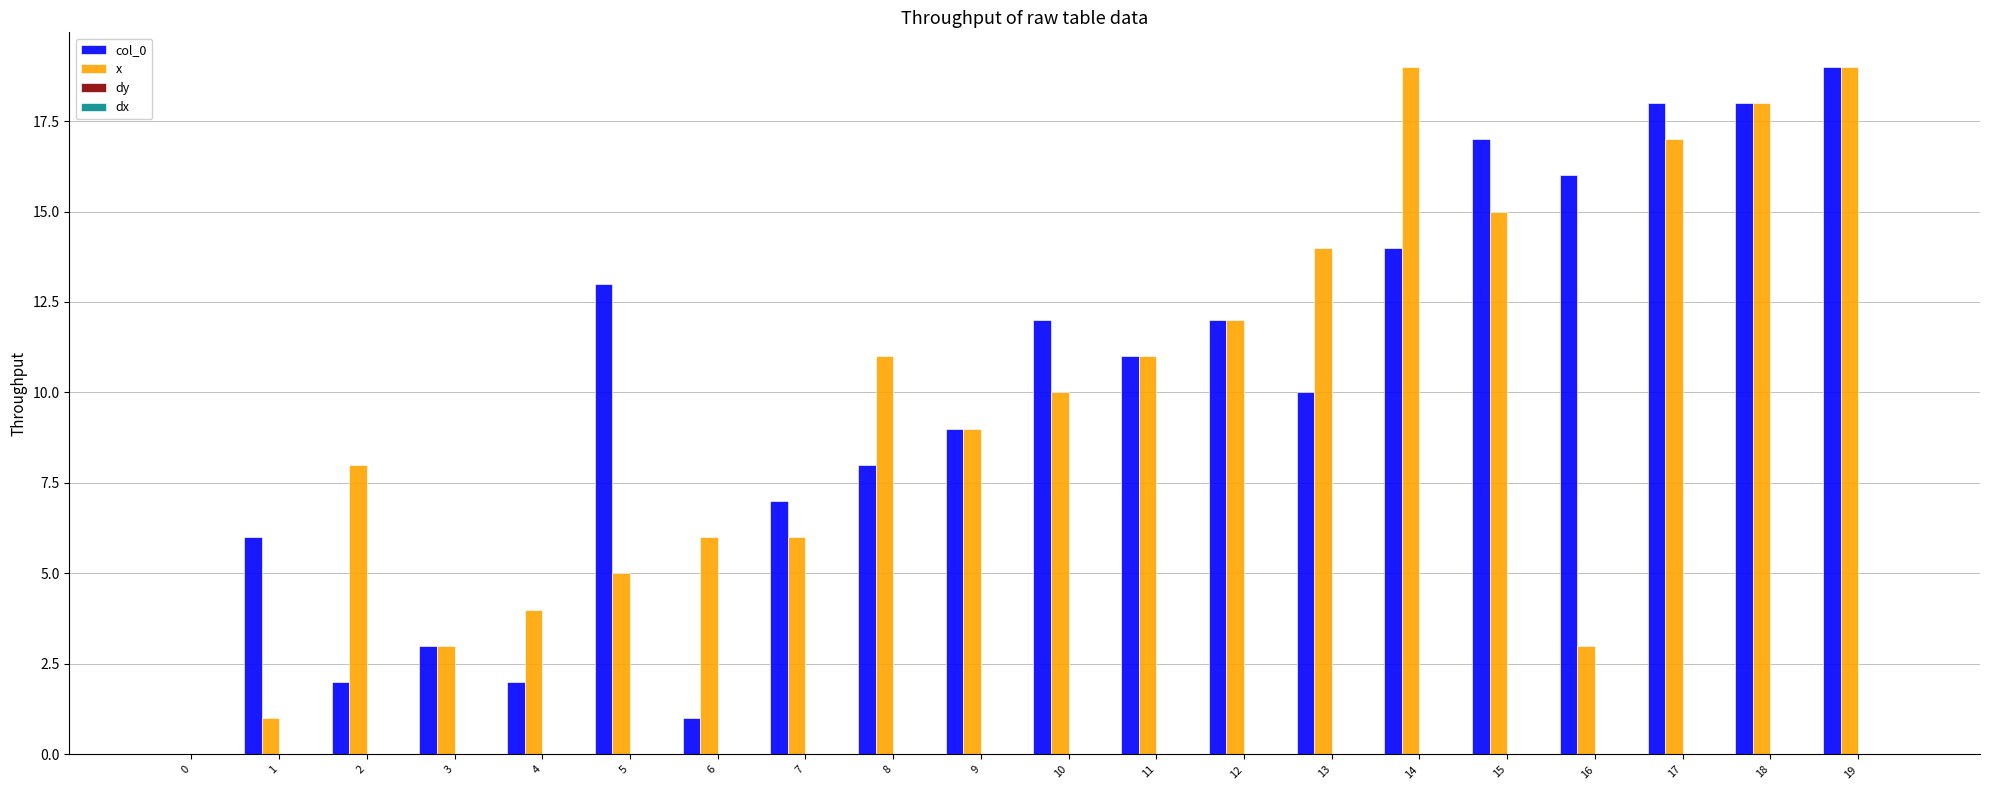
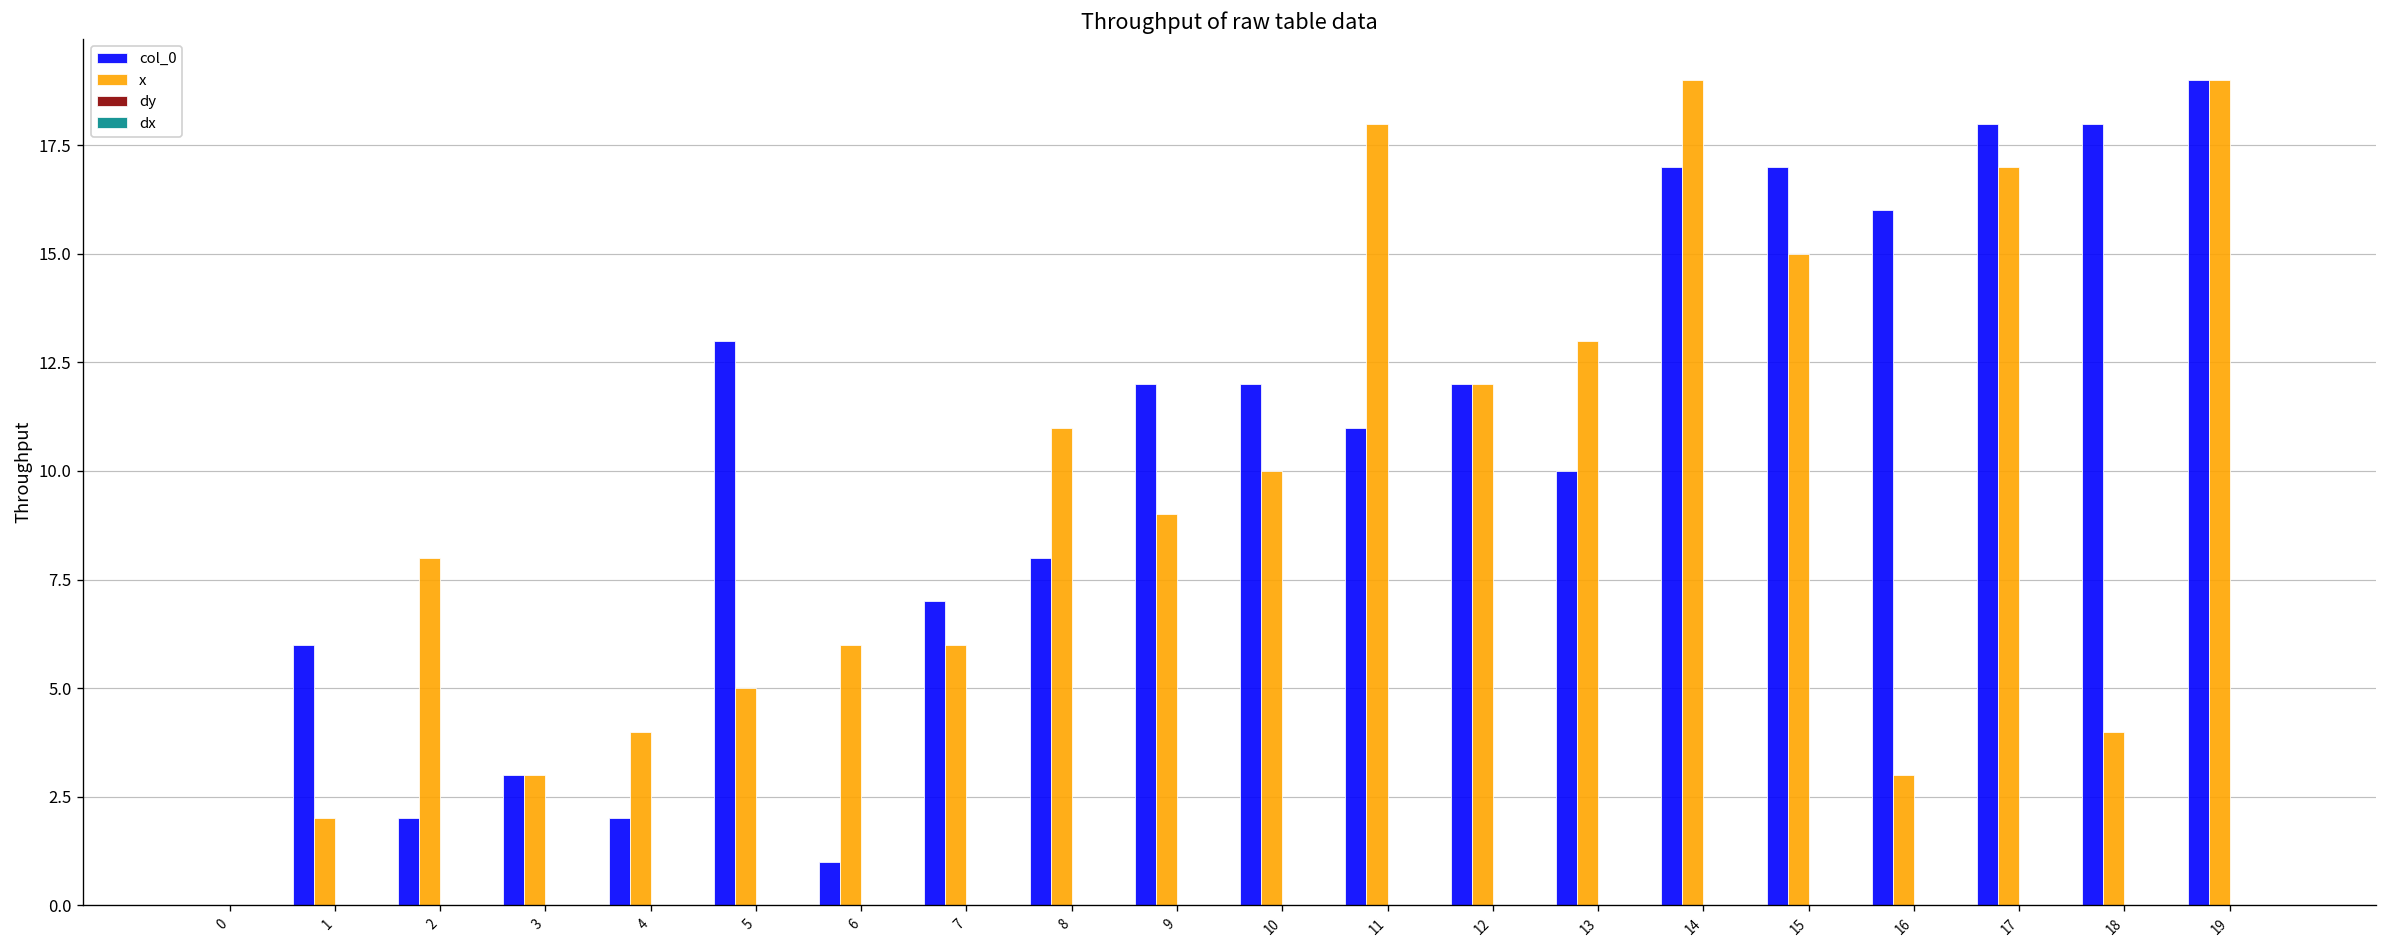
  {
    "col_0": {
      "0": 0,
      "1": 6,
      "2": 2,
      "3": 3,
      "4": 2,
      "5": 13,
      "6": 1,
      "7": 7,
      "8": 8,
-     "9": 9,
+     "9": 12,
      "10": 12,
      "11": 11,
      "12": 12,
      "13": 10,
-     "14": 14,
+     "14": 17,
      "15": 17,
      "16": 16,
      "17": 18,
      "18": 18,
      "19": 19
    },
    "x": {
      "0": 0,
-     "1": 1,
+     "1": 2,
      "2": 8,
      "3": 3,
      "4": 4,
      "5": 5,
      "6": 6,
      "7": 6,
      "8": 11,
      "9": 9,
      "10": 10,
-     "11": 11,
+     "11": 18,
      "12": 12,
-     "13": 14,
+     "13": 13,
      "14": 19,
      "15": 15,
      "16": 3,
      "17": 17,
-     "18": 18,
+     "18": 4,
      "19": 19
    },
    "dy": {
      "0": 0,
      "1": 0,
      "2": 0,
      "3": 0,
      "4": 0,
      "5": 0,
      "6": 0,
      "7": 0,
      "8": 0,
      "9": 0,
      "10": 0,
      "11": 0,
      "12": 0,
      "13": 0,
      "14": 0,
      "15": 0,
      "16": 0,
      "17": 0,
      "18": 0,
      "19": 0
    }
  }
